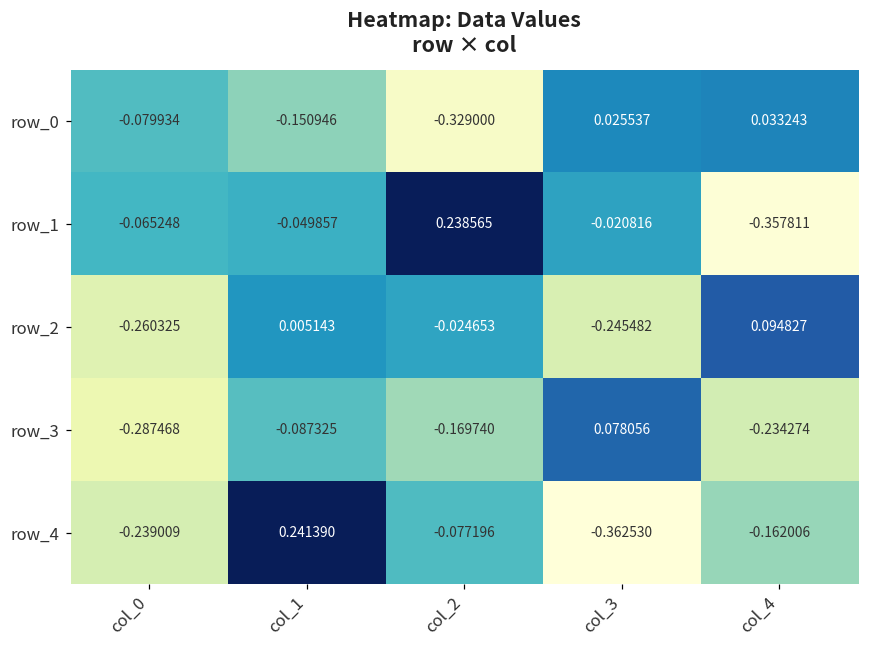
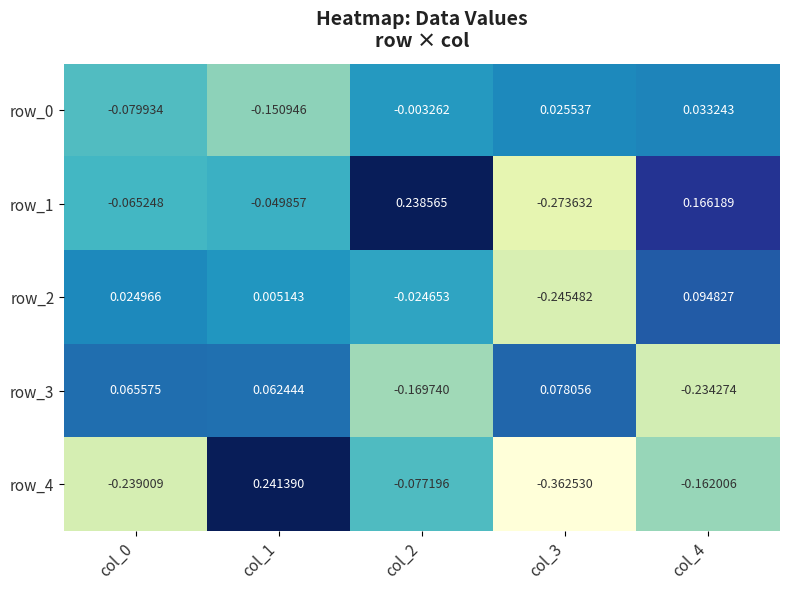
  {
    "row_0": {
      "col_0": -0.079934,
      "col_1": -0.150946,
-     "col_2": -0.329000,
+     "col_2": -0.003262,
      "col_3": 0.025537,
      "col_4": 0.033243
    },
    "row_1": {
      "col_0": -0.065248,
      "col_1": -0.049857,
      "col_2": 0.238565,
-     "col_3": -0.020816,
-     "col_4": -0.357811
+     "col_3": -0.273632,
+     "col_4": 0.166189
    },
    "row_2": {
-     "col_0": -0.260325,
+     "col_0": 0.024966,
      "col_1": 0.005143,
      "col_2": -0.024653,
      "col_3": -0.245482,
      "col_4": 0.094827
    },
    "row_3": {
-     "col_0": -0.287468,
-     "col_1": -0.087325,
+     "col_0": 0.065575,
+     "col_1": 0.062444,
      "col_2": -0.169740,
      "col_3": 0.078056,
      "col_4": -0.234274
    },
    "row_4": {
      "col_0": -0.239009,
      "col_1": 0.241390,
      "col_2": -0.077196,
      "col_3": -0.362530,
      "col_4": -0.162006
    }
  }
